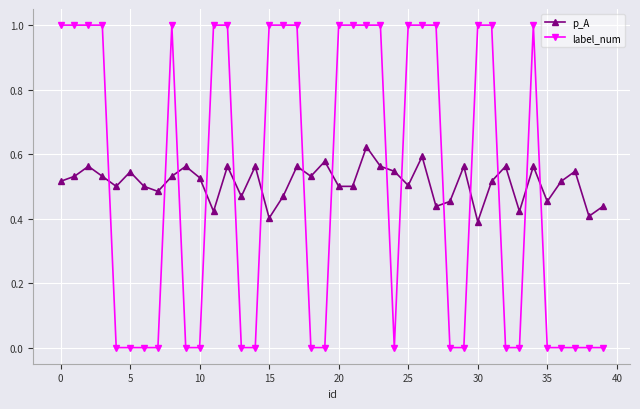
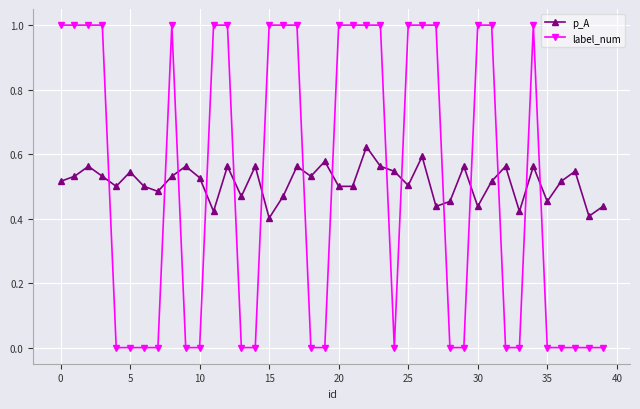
  {
    "p_A": {
      "0": 0.52,
      "5": 0.54,
      "10": 0.53,
      "15": 0.40,
      "20": 0.50,
      "25": 0.50,
-     "30": 0.39,
+     "30": 0.44,
      "35": 0.45
    },
    "label_num": {
      "0": 1.00,
      "5": 0.00,
      "10": 0.00,
      "15": 1.00,
      "20": 1.00,
      "25": 1.00,
      "30": 1.00,
      "35": 0.00
    }
  }
